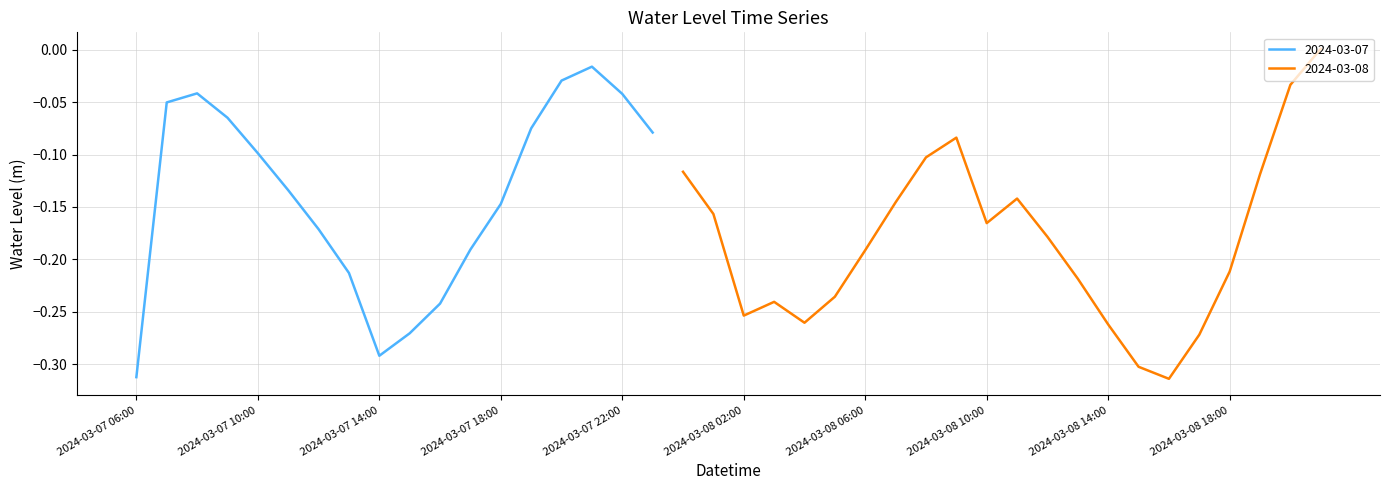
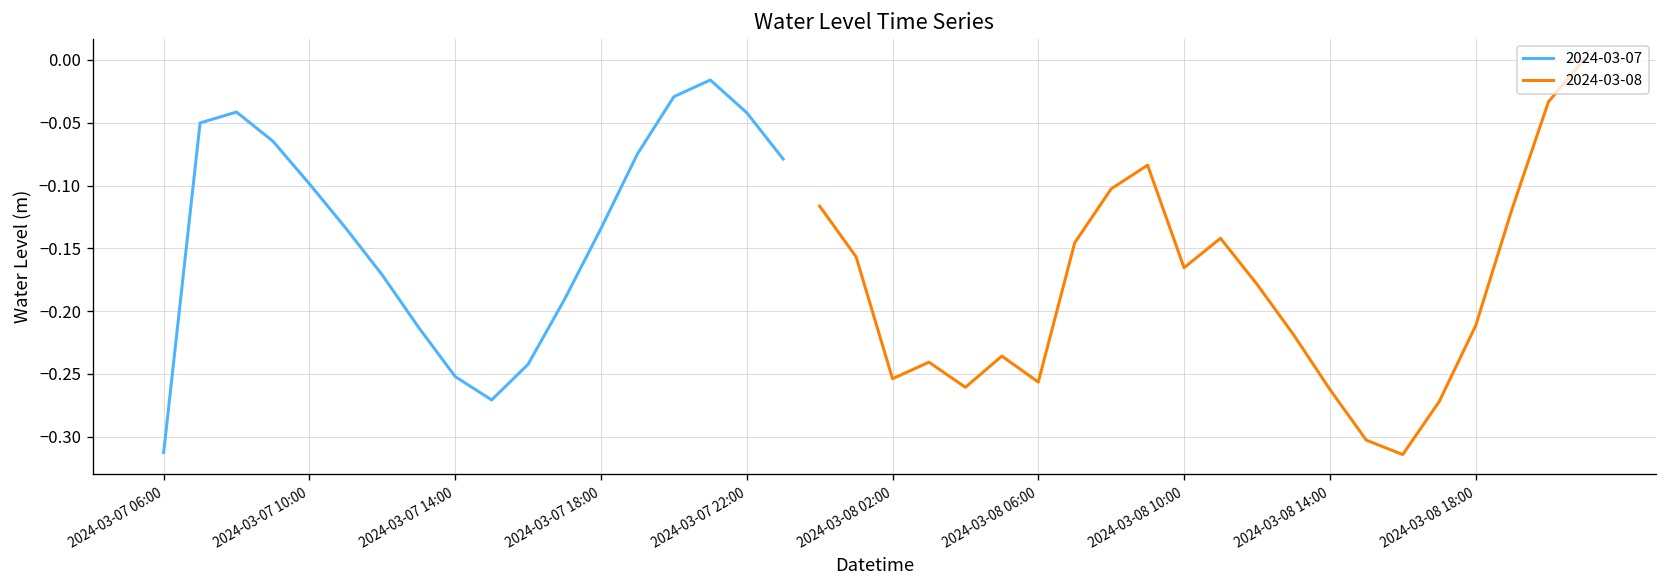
  {
    "2024-03-07": {
      "2024-03-07 06:00": -0.313,
      "2024-03-07 10:00": -0.099,
-     "2024-03-07 14:00": -0.292,
-     "2024-03-07 18:00": -0.147,
+     "2024-03-07 14:00": -0.252,
+     "2024-03-07 18:00": -0.134,
      "2024-03-07 22:00": -0.042
    },
    "2024-03-08": {
      "2024-03-08 02:00": -0.254,
-     "2024-03-08 06:00": -0.191,
+     "2024-03-08 06:00": -0.256,
      "2024-03-08 10:00": -0.165,
      "2024-03-08 14:00": -0.262,
      "2024-03-08 18:00": -0.212
    }
  }
